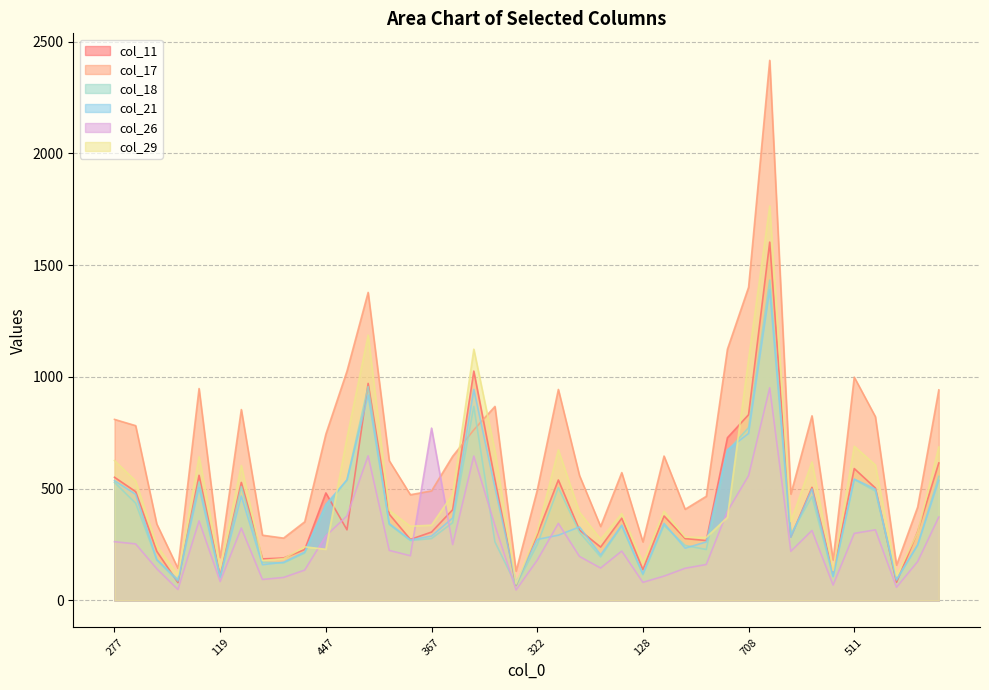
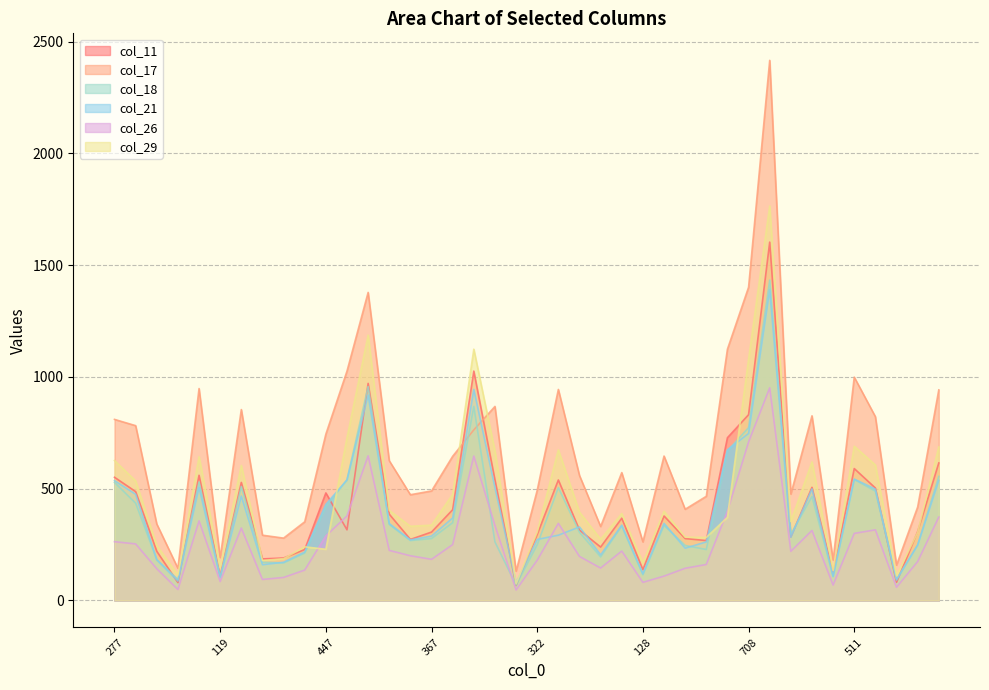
  {
    "col_26": {
      "277": 260,
      "119": 90,
      "447": 290,
-     "367": 770,
+     "367": 180,
      "322": 180,
      "128": 80,
-     "708": 560,
+     "708": 710,
      "511": 300
    },
    "col_29": {
      "277": 630,
      "119": 150,
      "447": 230,
      "367": 340,
      "128": 170,
      "708": 1080,
      "511": 690
    }
  }
